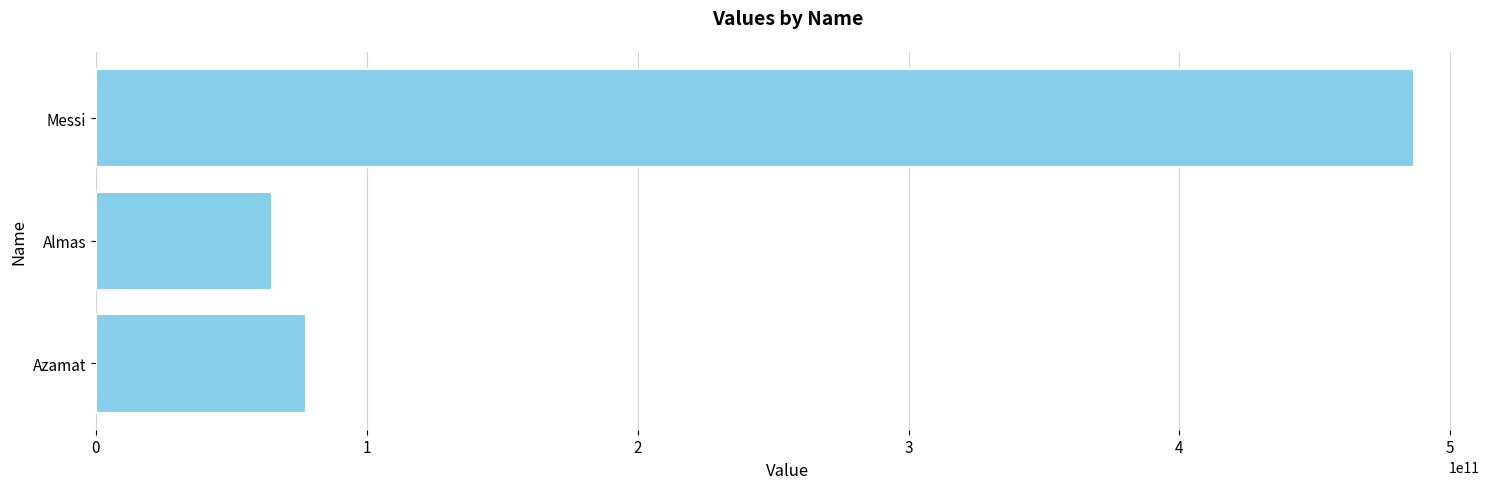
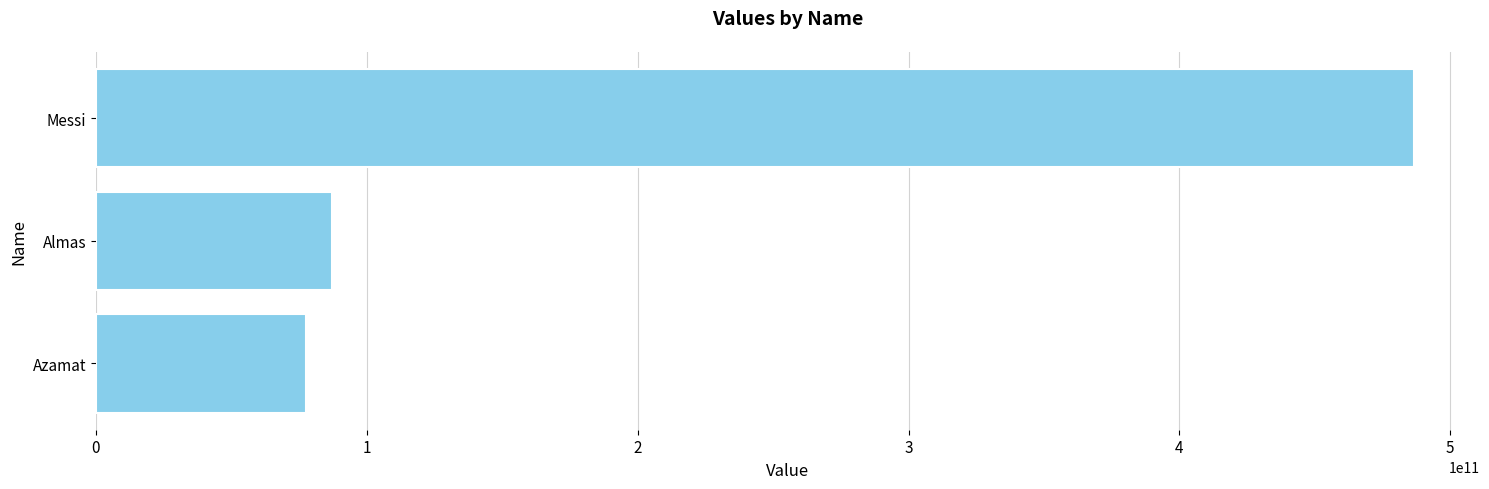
  {
    "Messi": 487000000000,
-   "Almas": 65000000000,
+   "Almas": 87000000000,
    "Azamat": 77000000000
  }
